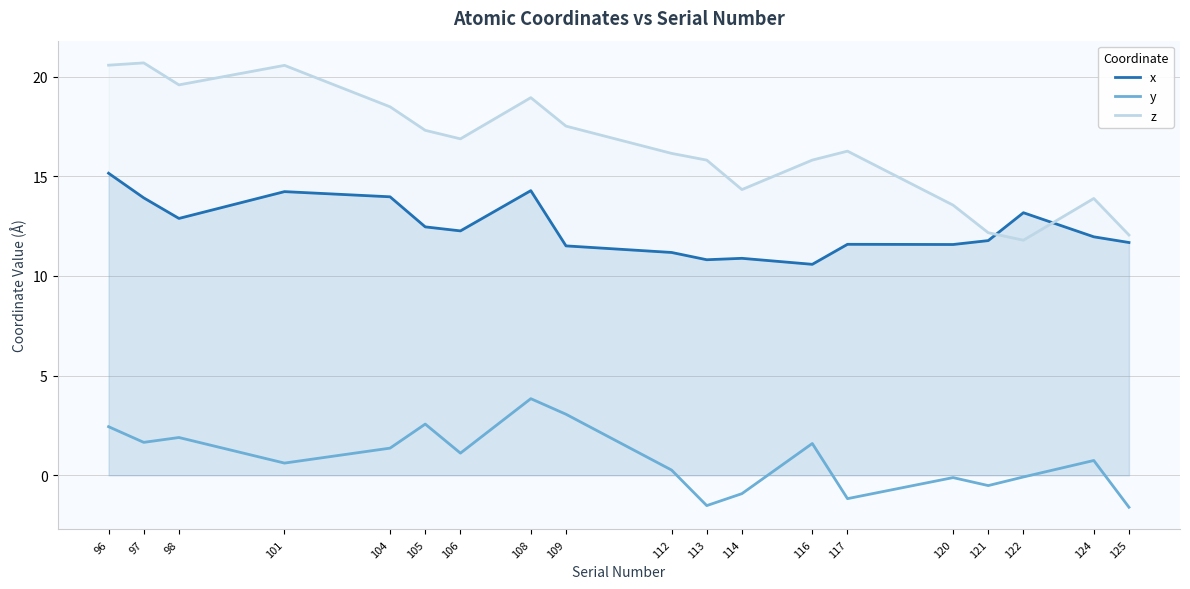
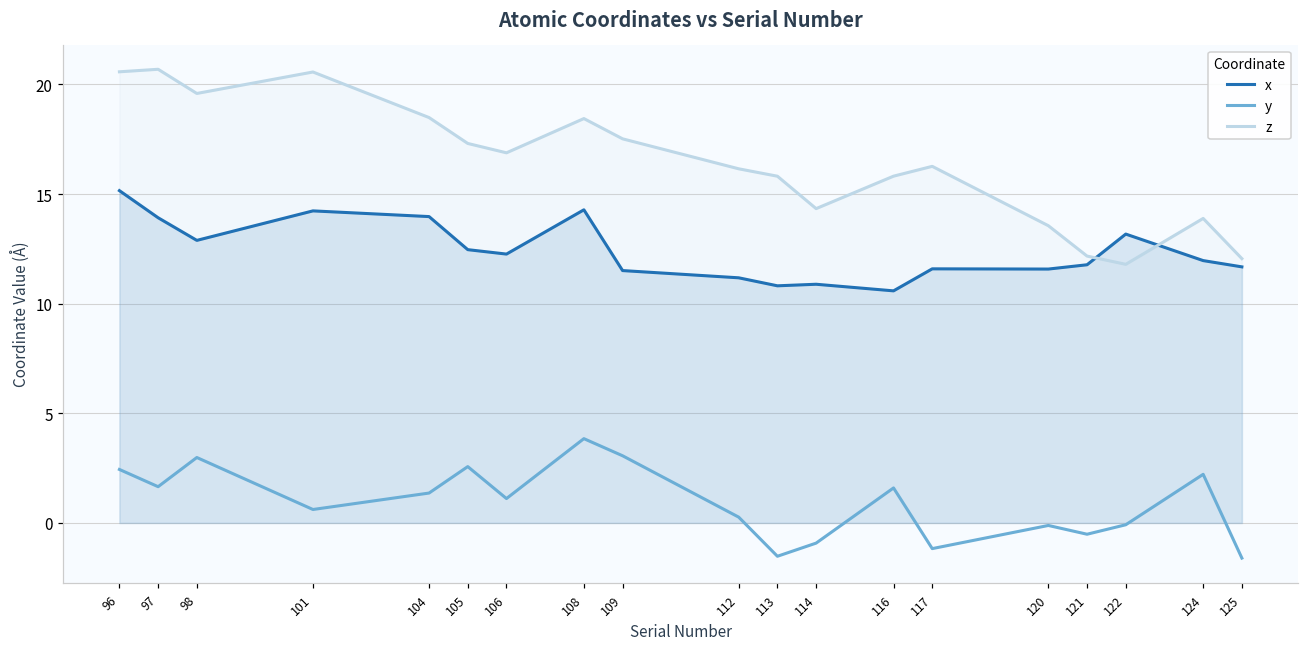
  {
    "x": {
      "96": 15.2,
      "97": 13.9,
      "98": 12.9,
      "101": 14.2,
      "104": 14.0,
      "105": 12.5,
      "106": 12.3,
      "108": 14.3,
      "109": 11.5,
      "112": 11.2,
      "113": 10.8,
      "114": 10.9,
      "116": 10.6,
      "117": 11.6,
      "120": 11.6,
      "121": 11.8,
      "122": 13.2,
      "124": 12.0,
      "125": 11.7
    },
    "y": {
      "96": 2.4,
      "97": 1.7,
-     "98": 1.9,
+     "98": 3.0,
      "101": 0.6,
      "104": 1.4,
      "105": 2.6,
      "106": 1.1,
      "108": 3.8,
      "109": 3.1,
      "112": 0.3,
      "113": -1.5,
      "114": -0.9,
      "116": 1.6,
      "117": -1.2,
      "120": -0.1,
      "121": -0.5,
      "122": -0.1,
-     "124": 0.7,
+     "124": 2.2,
      "125": -1.6
    },
    "z": {
      "96": 20.6,
      "97": 20.7,
      "98": 19.6,
      "101": 20.6,
      "104": 18.5,
      "105": 17.3,
      "106": 16.9,
-     "108": 18.9,
+     "108": 18.4,
      "109": 17.5,
      "112": 16.2,
      "113": 15.8,
      "114": 14.3,
      "116": 15.8,
      "117": 16.3,
      "120": 13.6,
      "121": 12.2,
      "122": 11.8,
      "124": 13.9,
      "125": 12.1
    }
  }
